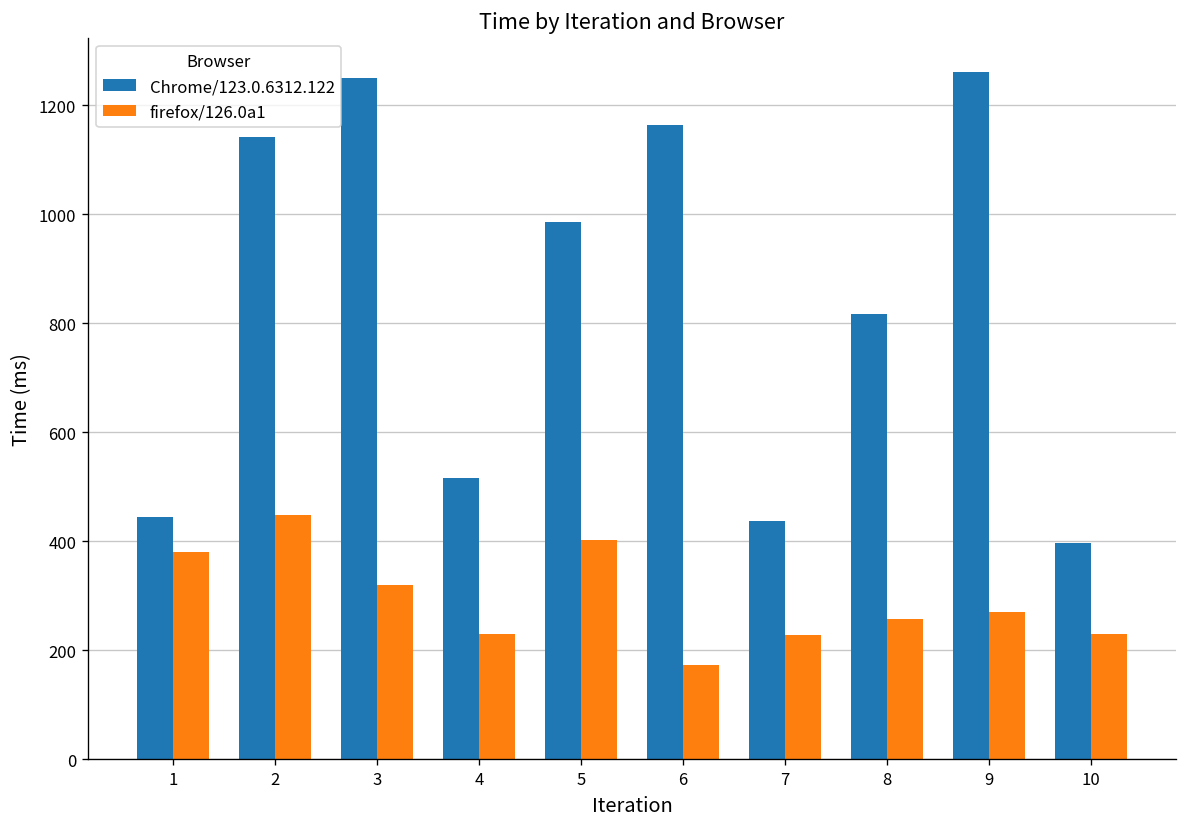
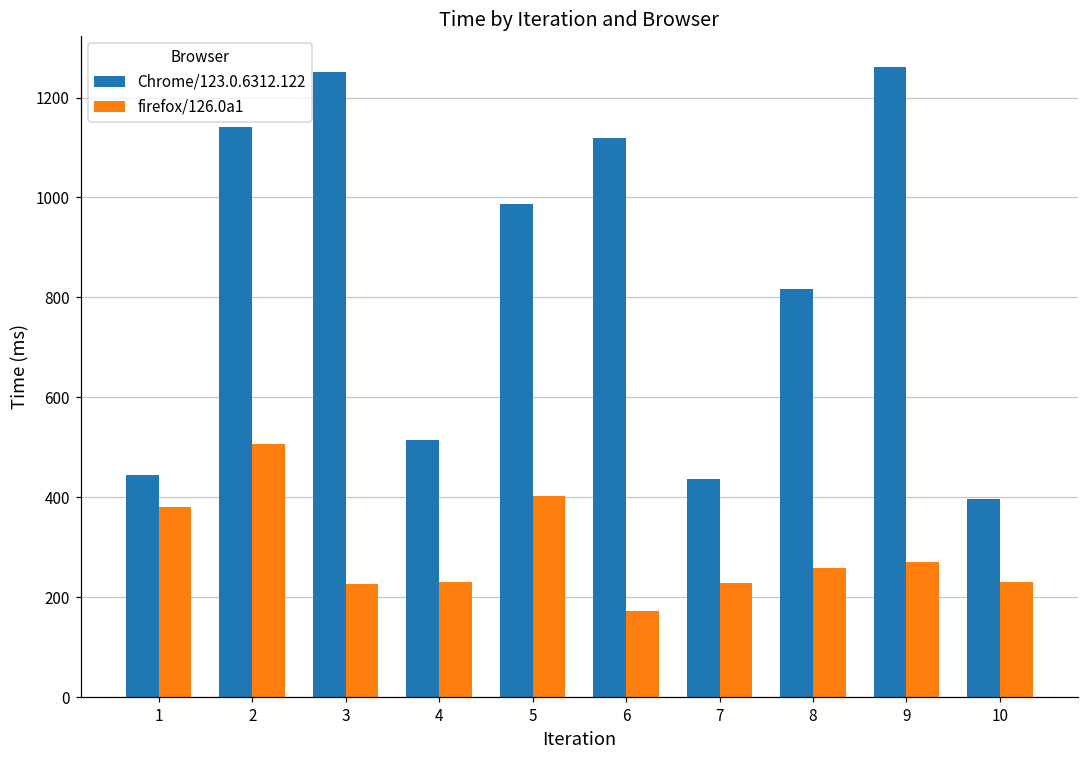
  {
    "Chrome/123.0.6312.122": {
      "1": 440,
      "2": 1140,
      "3": 1250,
      "4": 520,
      "5": 990,
-     "6": 1160,
+     "6": 1120,
      "7": 440,
      "8": 820,
      "9": 1260,
      "10": 400
    },
    "firefox/126.0a1": {
      "1": 380,
-     "2": 450,
-     "3": 320,
+     "2": 510,
+     "3": 230,
      "4": 230,
      "5": 400,
      "6": 170,
      "7": 230,
      "8": 260,
      "9": 270,
      "10": 230
    }
  }
